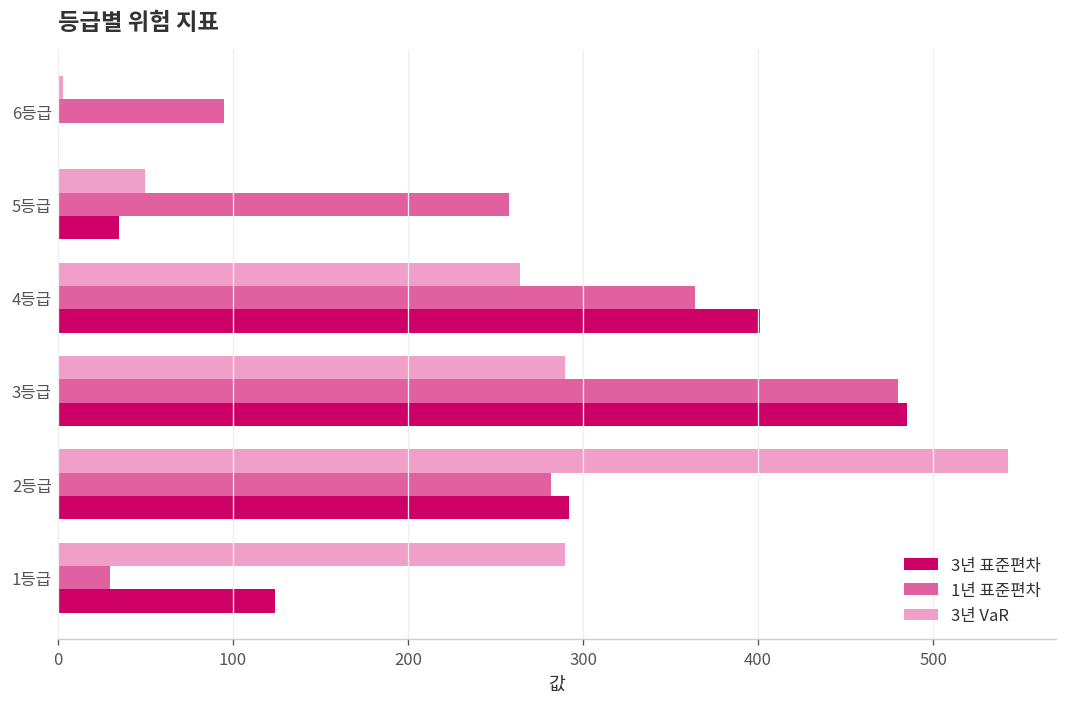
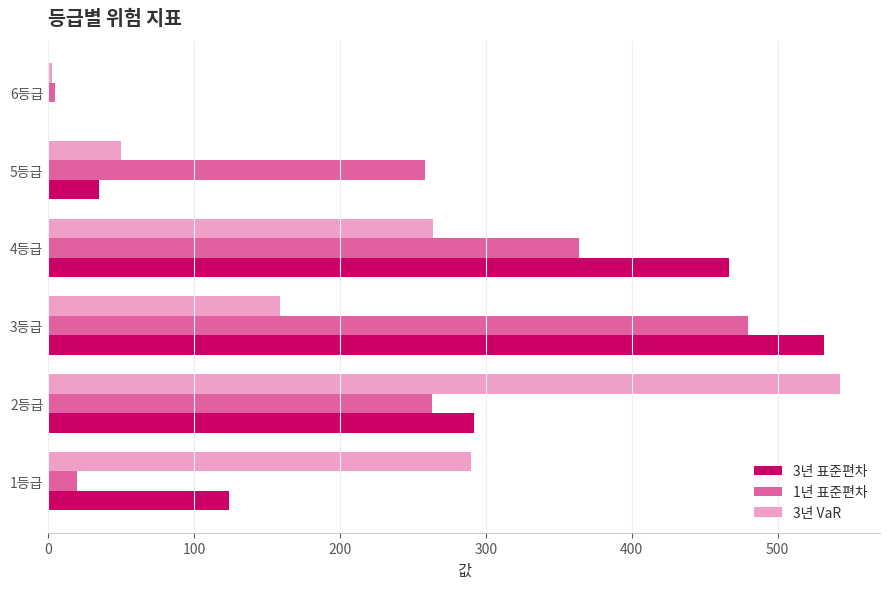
  {
    "3년 표준편차": {
      "6등급": 0,
      "5등급": 35,
-     "4등급": 401,
-     "3등급": 485,
+     "4등급": 467,
+     "3등급": 532,
      "2등급": 292,
      "1등급": 124
    },
    "1년 표준편차": {
-     "6등급": 95,
+     "6등급": 5,
      "5등급": 258,
      "4등급": 364,
      "3등급": 480,
-     "2등급": 282,
-     "1등급": 30
+     "2등급": 263,
+     "1등급": 20
    },
    "3년 VaR": {
      "6등급": 3,
      "5등급": 50,
      "4등급": 264,
-     "3등급": 290,
+     "3등급": 159,
      "2등급": 543,
      "1등급": 290
    }
  }
